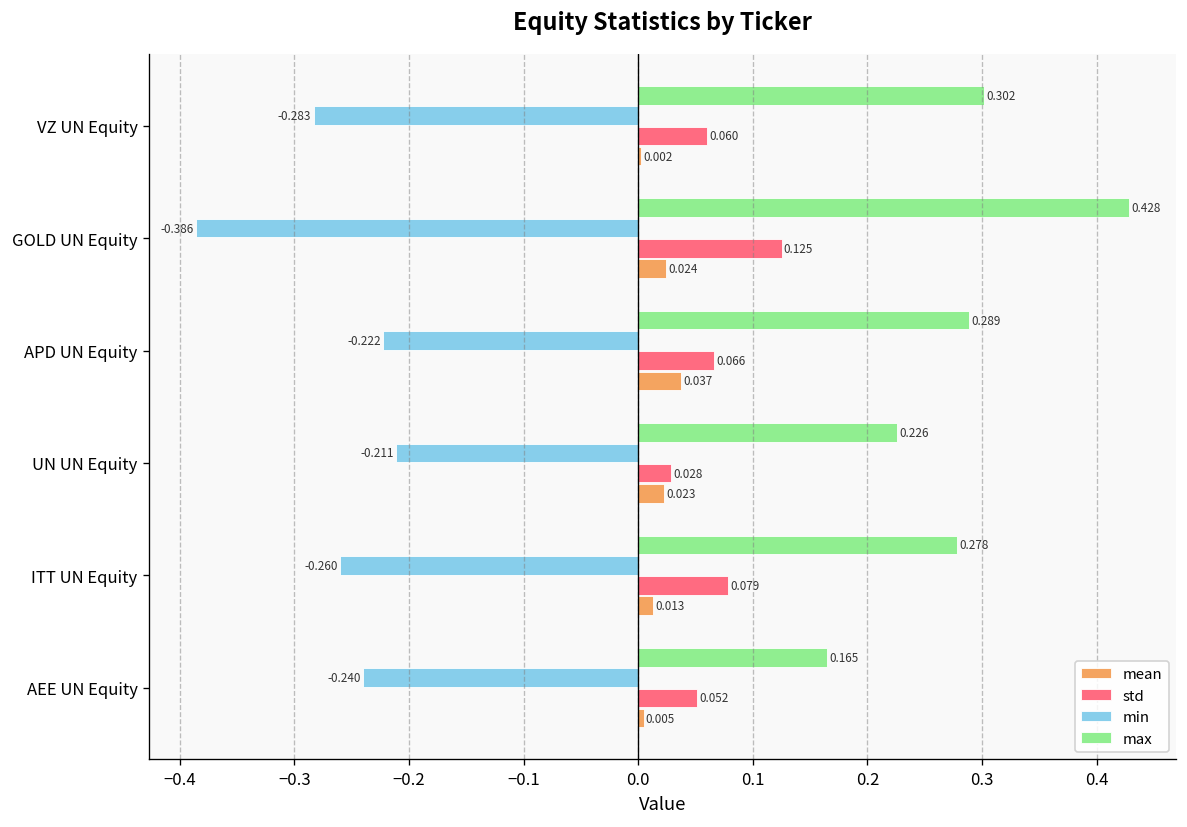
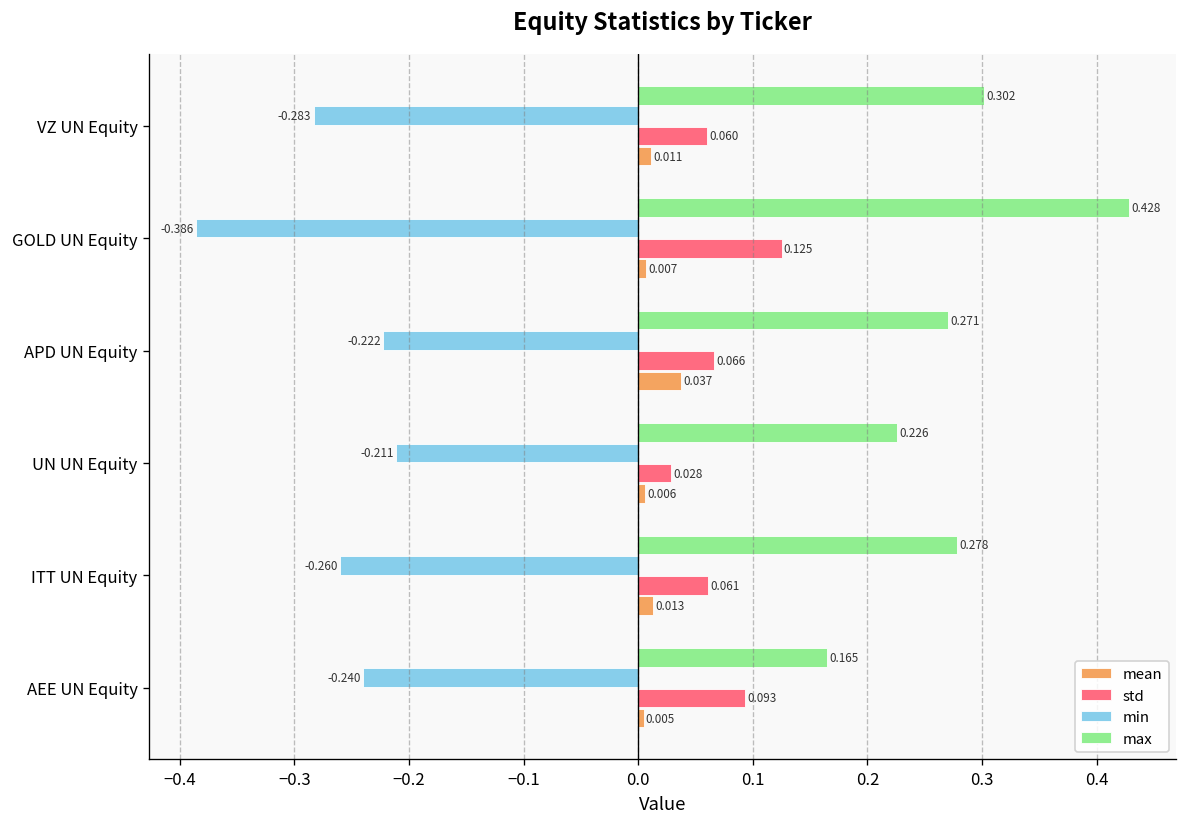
  {
    "mean": {
-     "VZ UN Equity": 0.002,
-     "GOLD UN Equity": 0.024,
+     "VZ UN Equity": 0.011,
+     "GOLD UN Equity": 0.007,
      "APD UN Equity": 0.037,
-     "UN UN Equity": 0.023,
+     "UN UN Equity": 0.006,
      "ITT UN Equity": 0.013,
      "AEE UN Equity": 0.005
    },
    "std": {
      "VZ UN Equity": 0.060,
      "GOLD UN Equity": 0.125,
      "APD UN Equity": 0.066,
      "UN UN Equity": 0.028,
-     "ITT UN Equity": 0.079,
-     "AEE UN Equity": 0.052
+     "ITT UN Equity": 0.061,
+     "AEE UN Equity": 0.093
    },
    "min": {
      "VZ UN Equity": -0.283,
      "GOLD UN Equity": -0.386,
      "APD UN Equity": -0.222,
      "UN UN Equity": -0.211,
      "ITT UN Equity": -0.260,
      "AEE UN Equity": -0.240
    },
    "max": {
      "VZ UN Equity": 0.302,
      "GOLD UN Equity": 0.428,
-     "APD UN Equity": 0.289,
+     "APD UN Equity": 0.271,
      "UN UN Equity": 0.226,
      "ITT UN Equity": 0.278,
      "AEE UN Equity": 0.165
    }
  }
